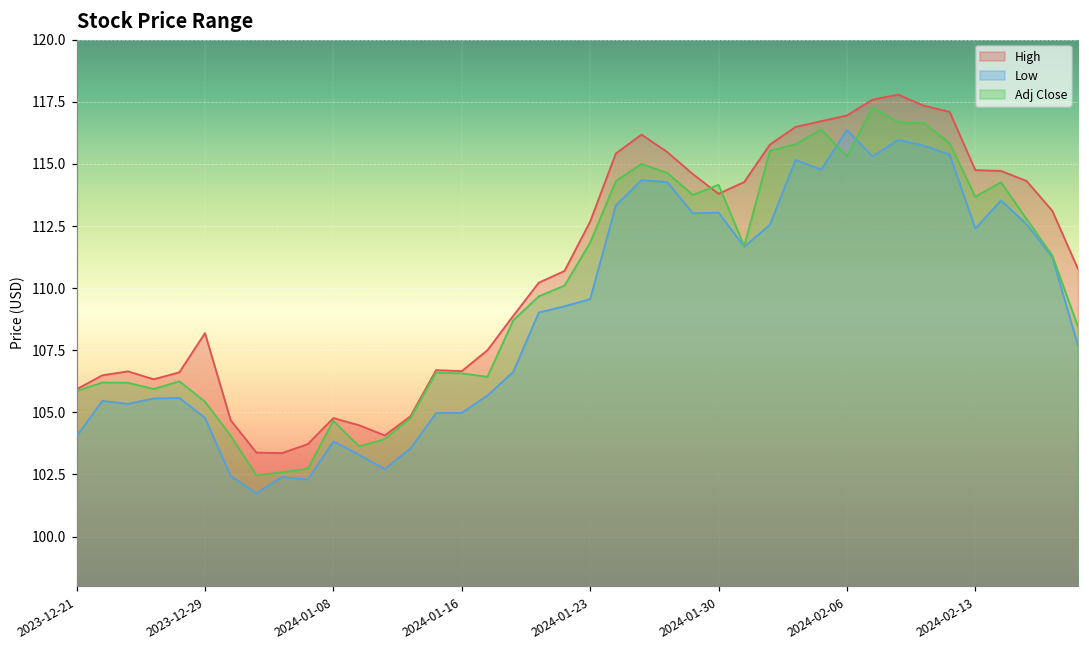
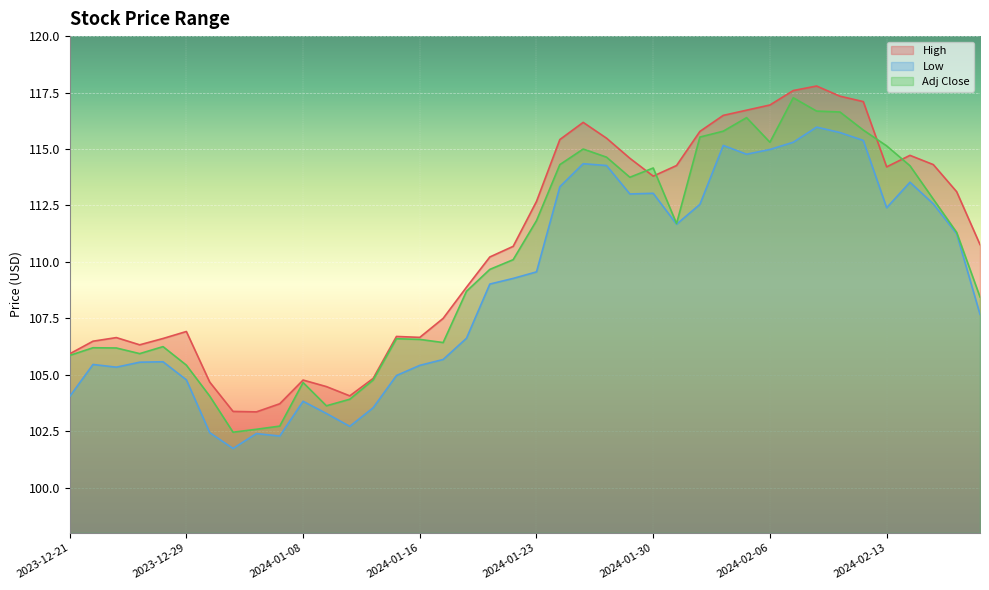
  {
    "High": {
-     "2023-12-29": 108.2,
+     "2023-12-29": 106.9,
      "2024-01-23": 112.7,
      "2024-01-30": 113.8,
      "2024-02-06": 117.0,
-     "2024-02-13": 114.8
+     "2024-02-13": 114.2
    },
    "Low": {
      "2023-12-21": 104.0,
      "2023-12-29": 104.8,
      "2024-01-08": 103.8,
-     "2024-01-16": 105.0,
+     "2024-01-16": 105.4,
      "2024-01-23": 109.6,
      "2024-01-30": 113.0,
-     "2024-02-06": 116.4,
+     "2024-02-06": 115.0,
      "2024-02-13": 112.4
    },
    "Adj Close": {
      "2023-12-29": 105.4,
      "2024-01-23": 111.8,
      "2024-01-30": 114.2,
      "2024-02-06": 115.3,
-     "2024-02-13": 113.7
+     "2024-02-13": 115.1
    }
  }
